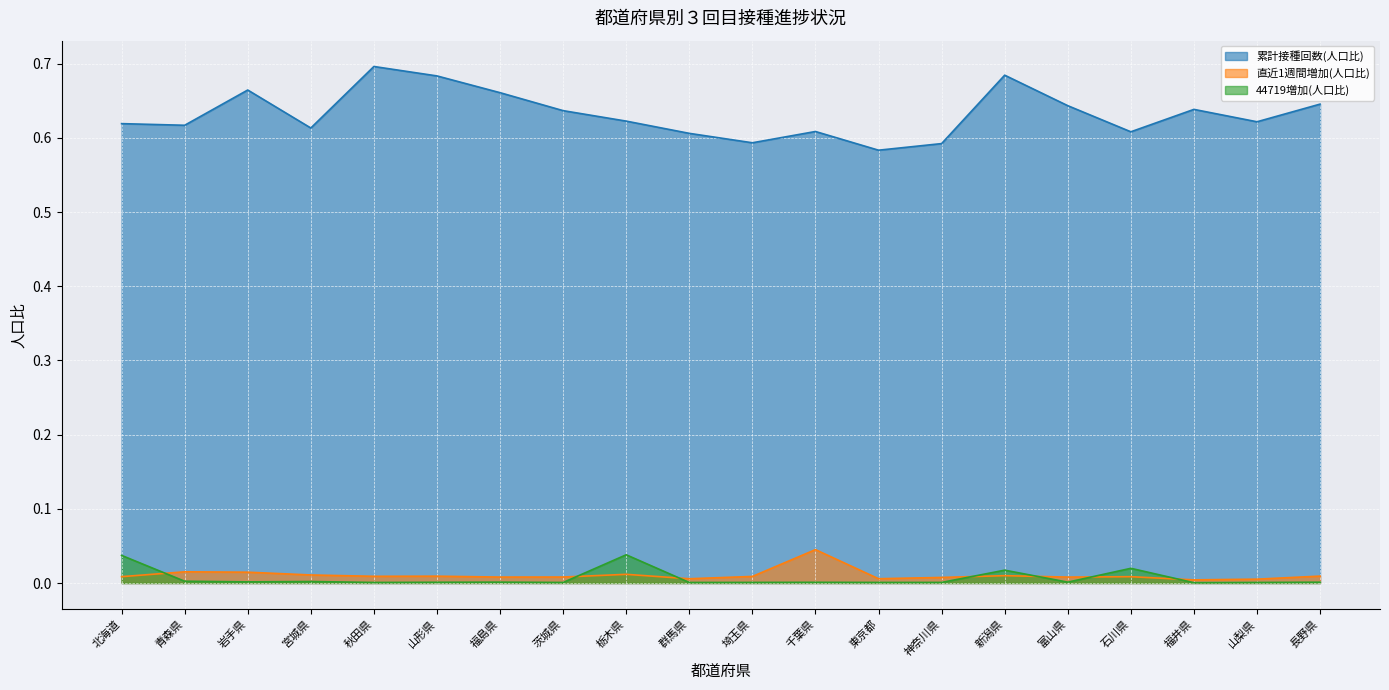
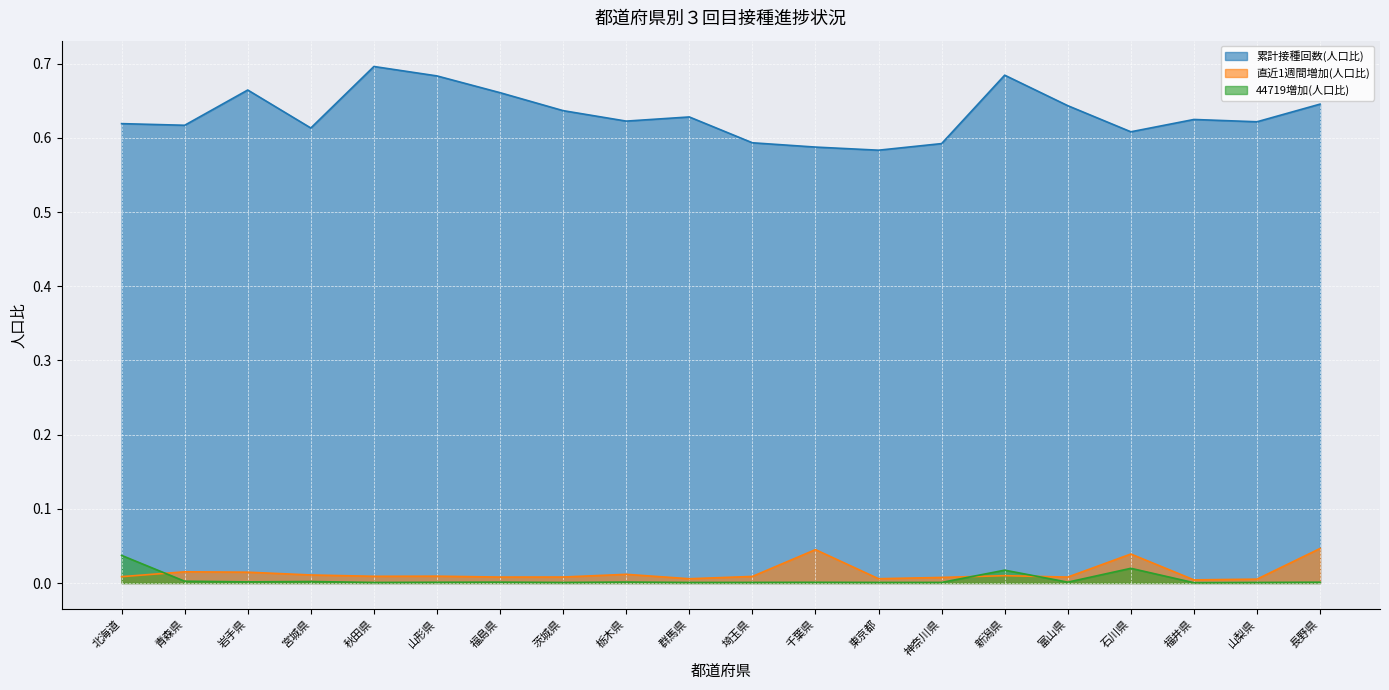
  {
    "累計接種回数(人口比)": {
      "北海道": 0.62,
      "青森県": 0.62,
      "岩手県": 0.66,
      "宮城県": 0.61,
      "秋田県": 0.70,
      "山形県": 0.68,
      "福島県": 0.66,
      "茨城県": 0.64,
      "栃木県": 0.62,
-     "群馬県": 0.61,
+     "群馬県": 0.63,
      "埼玉県": 0.59,
-     "千葉県": 0.61,
+     "千葉県": 0.59,
      "東京都": 0.58,
      "神奈川県": 0.59,
      "新潟県": 0.68,
      "富山県": 0.64,
      "石川県": 0.61,
-     "福井県": 0.64,
+     "福井県": 0.62,
      "山梨県": 0.62,
      "長野県": 0.65
    },
    "直近1週間増加(人口比)": {
      "北海道": 0.01,
      "青森県": 0.02,
      "岩手県": 0.01,
      "宮城県": 0.01,
      "秋田県": 0.01,
      "山形県": 0.01,
      "福島県": 0.01,
      "茨城県": 0.01,
      "栃木県": 0.01,
      "群馬県": 0.01,
      "埼玉県": 0.01,
      "千葉県": 0.05,
      "東京都": 0.01,
      "神奈川県": 0.01,
      "新潟県": 0.01,
      "富山県": 0.01,
-     "石川県": 0.01,
+     "石川県": 0.04,
      "福井県": 0.00,
      "山梨県": 0.01,
-     "長野県": 0.01
+     "長野県": 0.05
    },
    "44719増加(人口比)": {
      "北海道": 0.04,
      "青森県": 0.00,
      "岩手県": 0.00,
      "宮城県": 0.00,
      "秋田県": 0.00,
      "山形県": 0.00,
      "福島県": 0.00,
      "茨城県": 0.00,
-     "栃木県": 0.04,
+     "栃木県": 0.00,
      "群馬県": 0.00,
      "埼玉県": 0.00,
      "千葉県": 0.00,
      "東京都": 0.00,
      "神奈川県": 0.00,
      "新潟県": 0.02,
      "富山県": 0.00,
      "石川県": 0.02,
      "福井県": 0.00,
      "山梨県": 0.00,
      "長野県": 0.00
    }
  }
